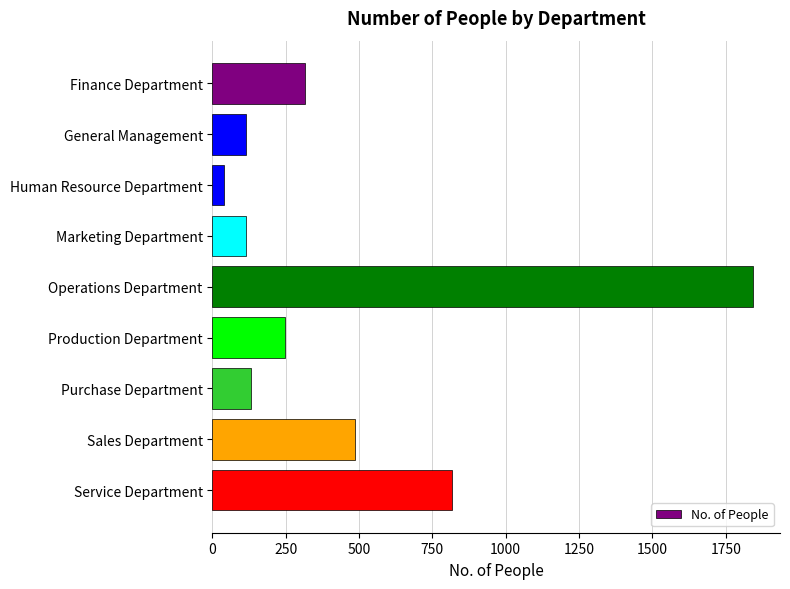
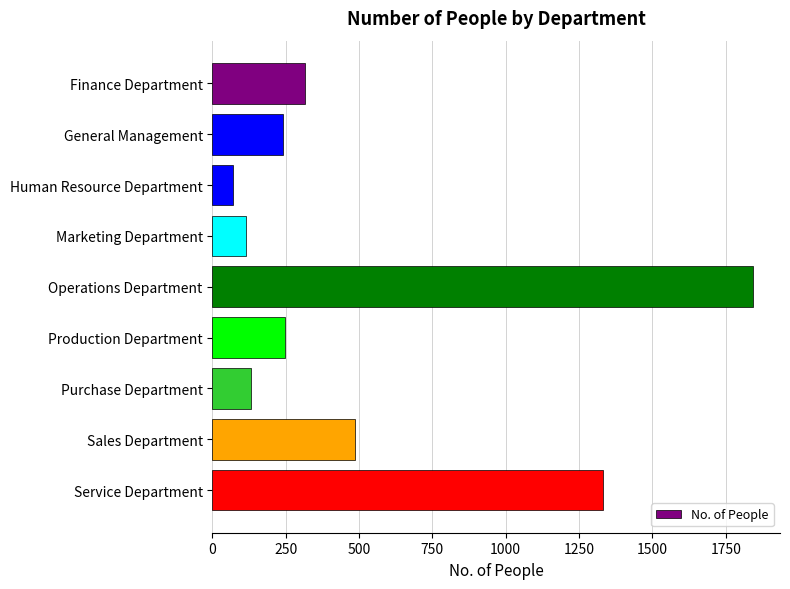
  {
    "Finance Department": 320,
-   "General Management": 110,
-   "Human Resource Department": 40,
+   "General Management": 240,
+   "Human Resource Department": 70,
    "Marketing Department": 110,
    "Operations Department": 1840,
    "Production Department": 250,
    "Purchase Department": 130,
    "Sales Department": 490,
-   "Service Department": 820
+   "Service Department": 1330
  }
